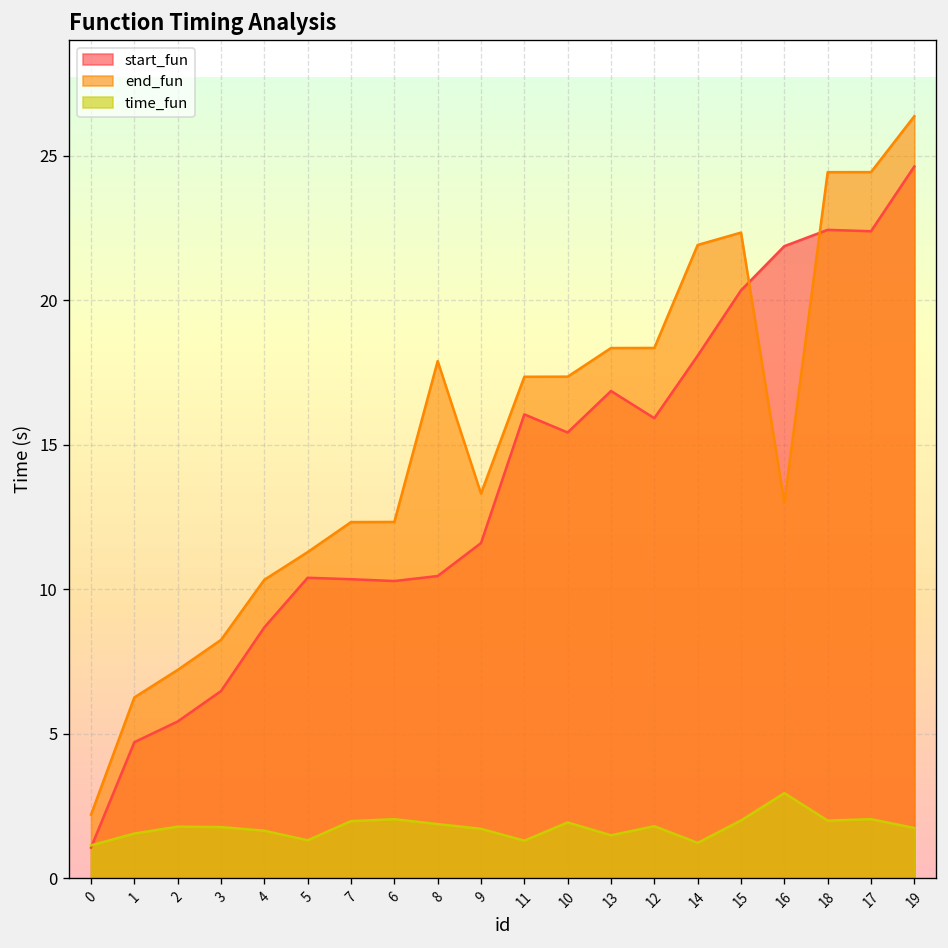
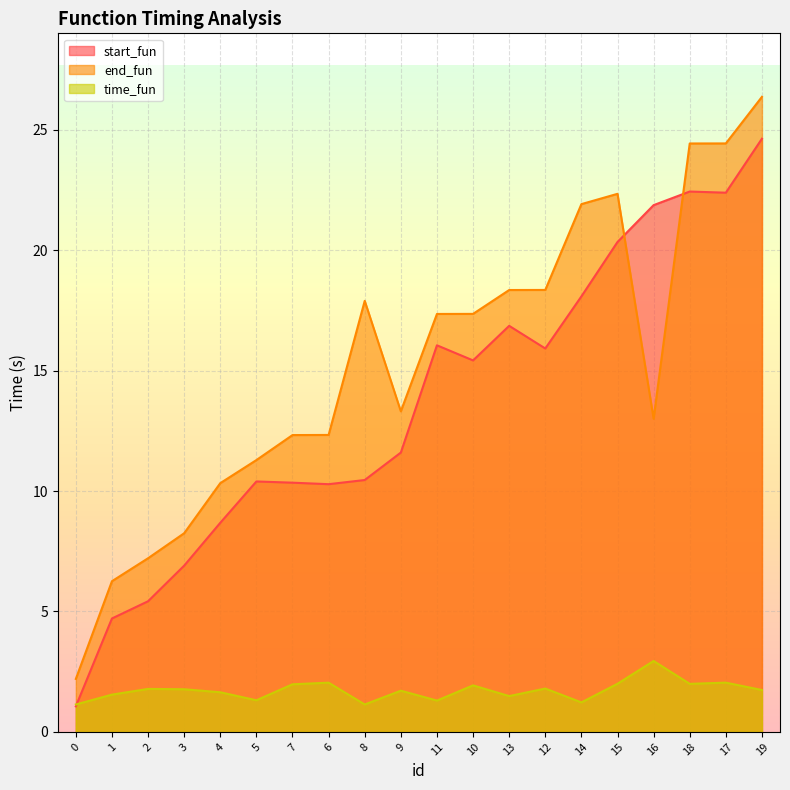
  {
    "start_fun": {
      "1": 4.7,
      "2": 5.4,
-     "3": 6.5,
+     "3": 6.9,
      "4": 8.7,
      "5": 10.4,
      "7": 10.3,
      "6": 10.3,
      "8": 10.5,
      "9": 11.6,
      "11": 16.1,
      "10": 15.4,
      "13": 16.9,
      "12": 15.9,
      "14": 18.1,
      "15": 20.3,
      "16": 21.9,
      "18": 22.4,
      "17": 22.4,
      "19": 24.6
    },
    "end_fun": {
      "0": 2.2,
      "1": 6.3,
      "2": 7.2,
      "3": 8.2,
      "4": 10.3,
      "5": 11.3,
      "7": 12.3,
      "6": 12.3,
      "8": 17.9,
      "9": 13.3,
      "11": 17.4,
      "10": 17.4,
      "13": 18.3,
      "12": 18.4,
      "14": 21.9,
      "15": 22.3,
      "16": 13.0,
      "18": 24.4,
      "17": 24.4,
      "19": 26.4
    },
    "time_fun": {
      "1": 1.5,
      "2": 1.8,
      "3": 1.8,
      "4": 1.6,
      "5": 1.3,
      "7": 2.0,
      "6": 2.0,
-     "8": 1.9,
+     "8": 1.1,
      "9": 1.7,
      "11": 1.3,
      "10": 1.9,
      "13": 1.5,
      "12": 1.8,
      "14": 1.2,
      "15": 2.0,
      "16": 2.9,
      "18": 2.0,
      "17": 2.0,
      "19": 1.7
    }
  }
